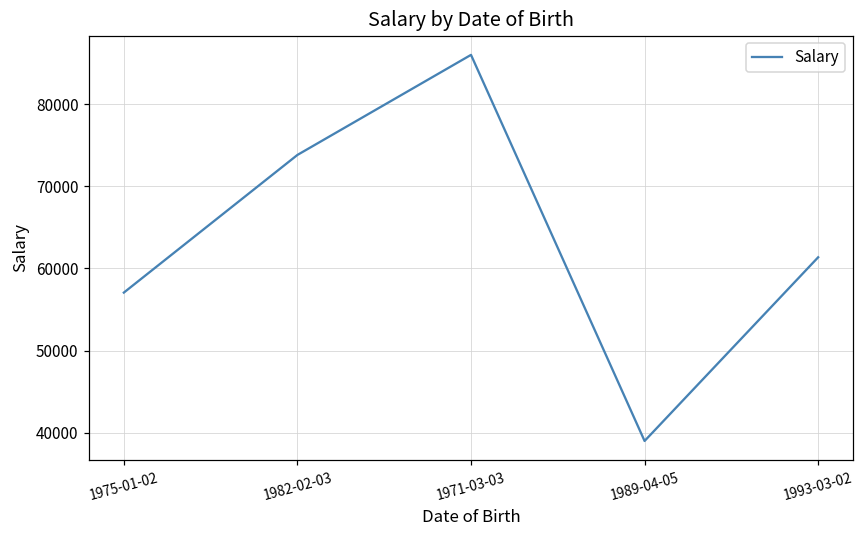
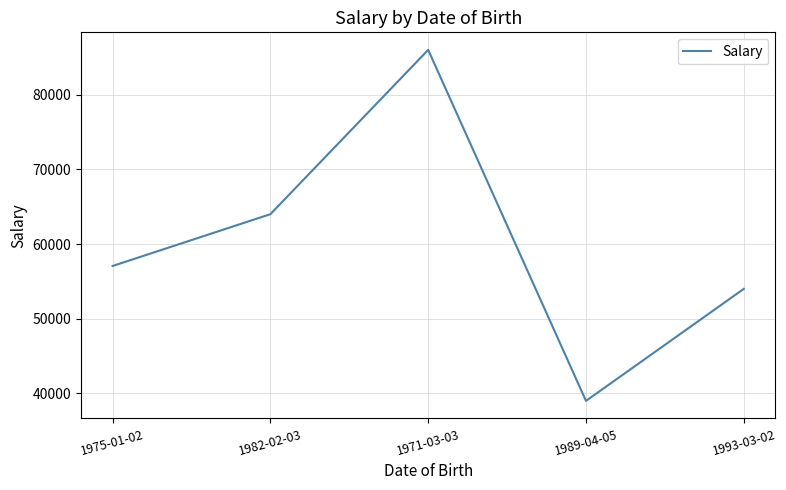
  {
    "1975-01-02": 57000,
-   "1982-02-03": 74000,
+   "1982-02-03": 64000,
    "1971-03-03": 86000,
    "1989-04-05": 39000,
-   "1993-03-02": 61000
+   "1993-03-02": 54000
  }
